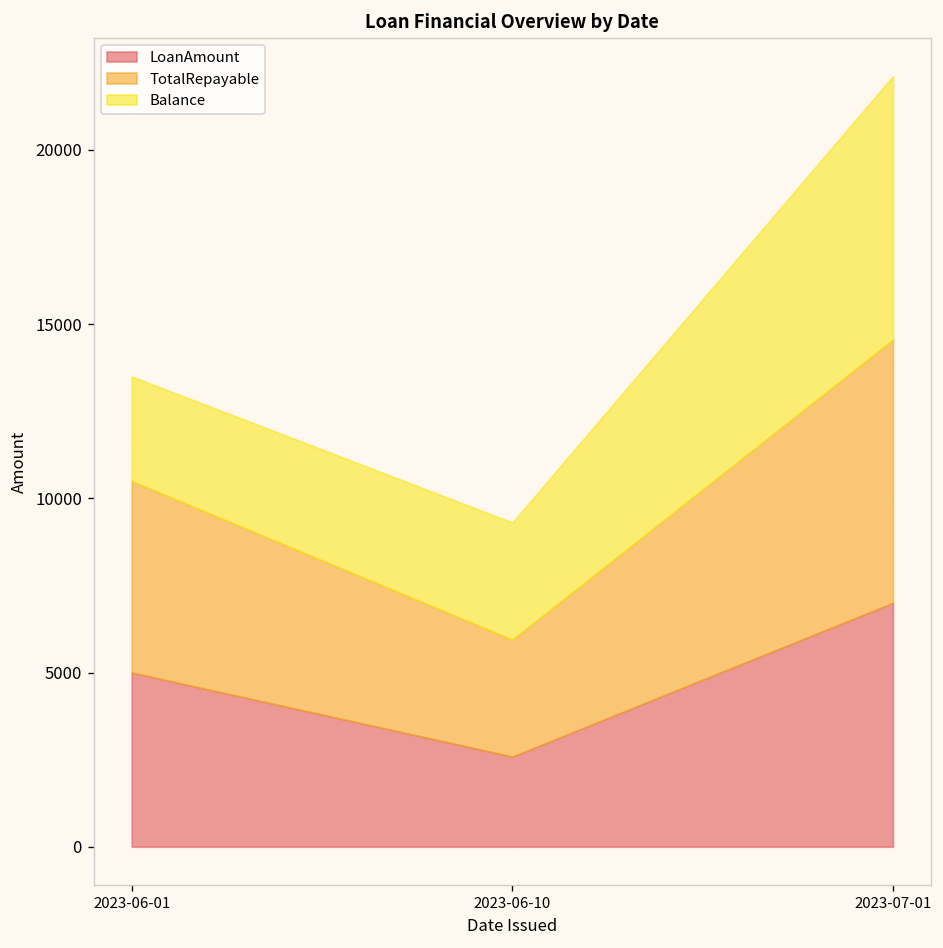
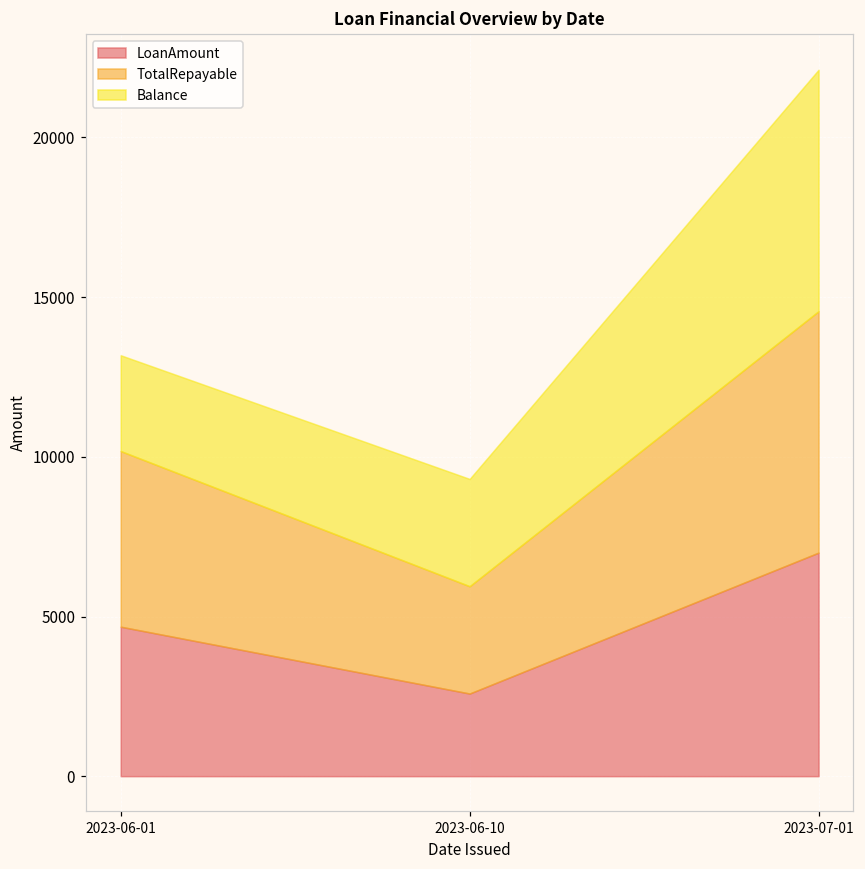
  {
    "LoanAmount": {
-     "2023-06-01": 5000,
+     "2023-06-01": 4700,
      "2023-06-10": 2600,
      "2023-07-01": 7000
    }
  }
